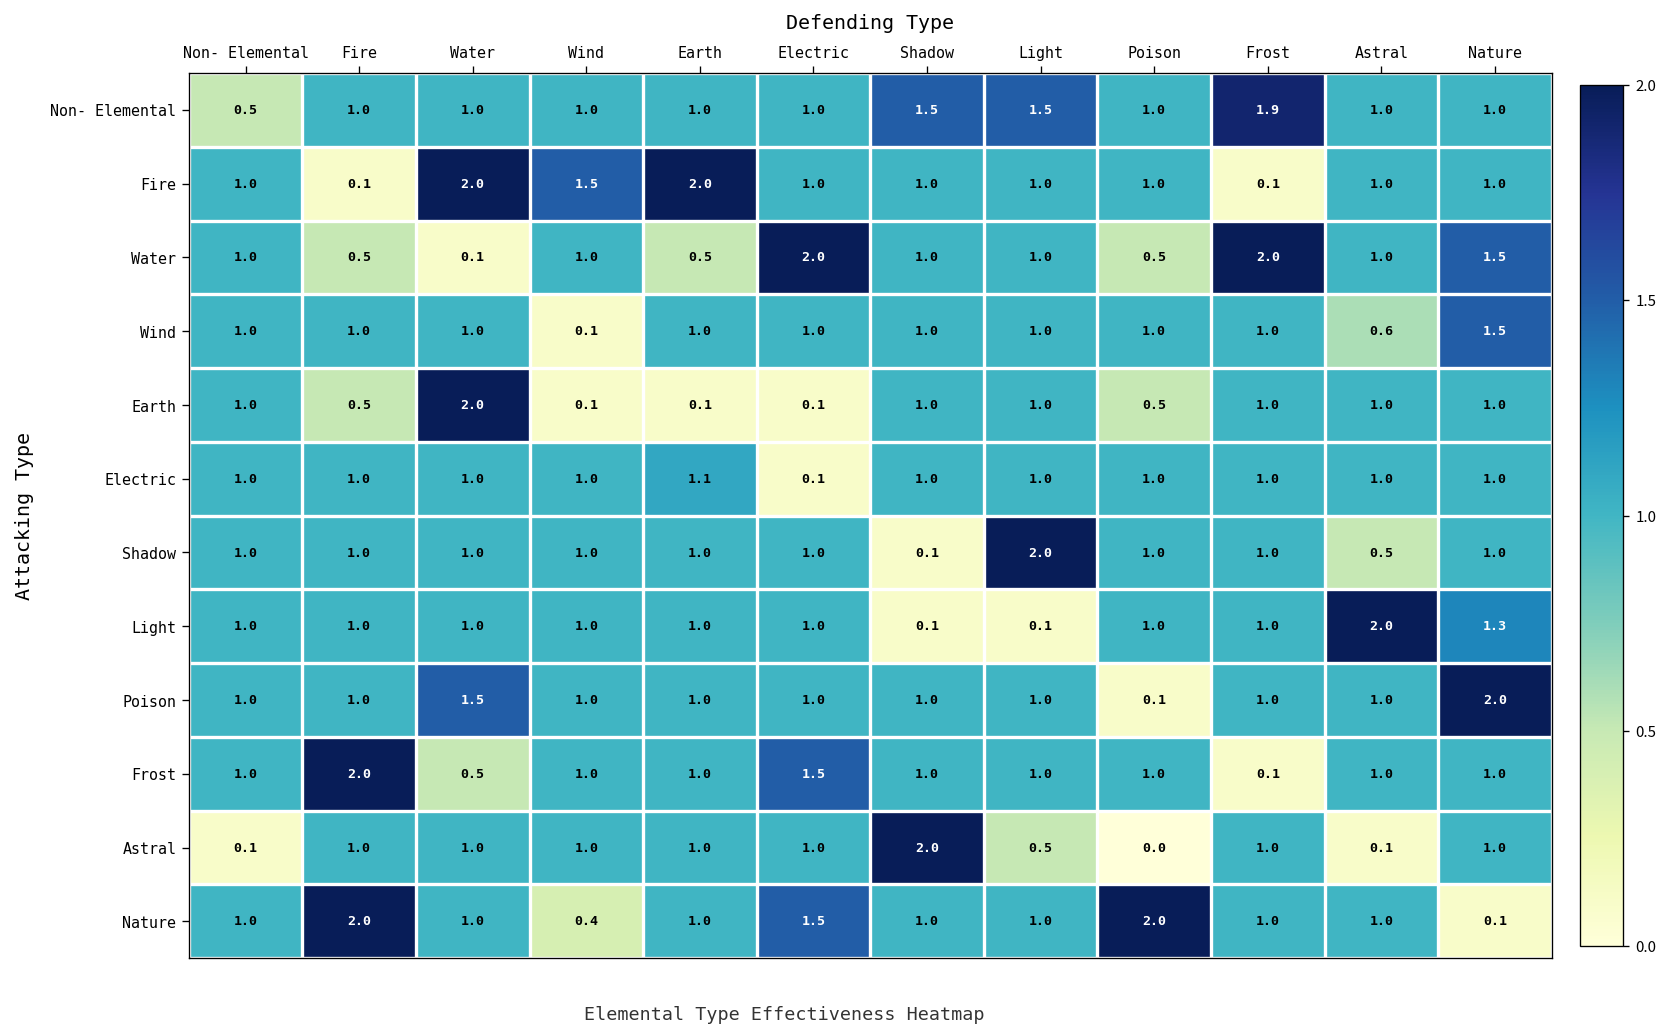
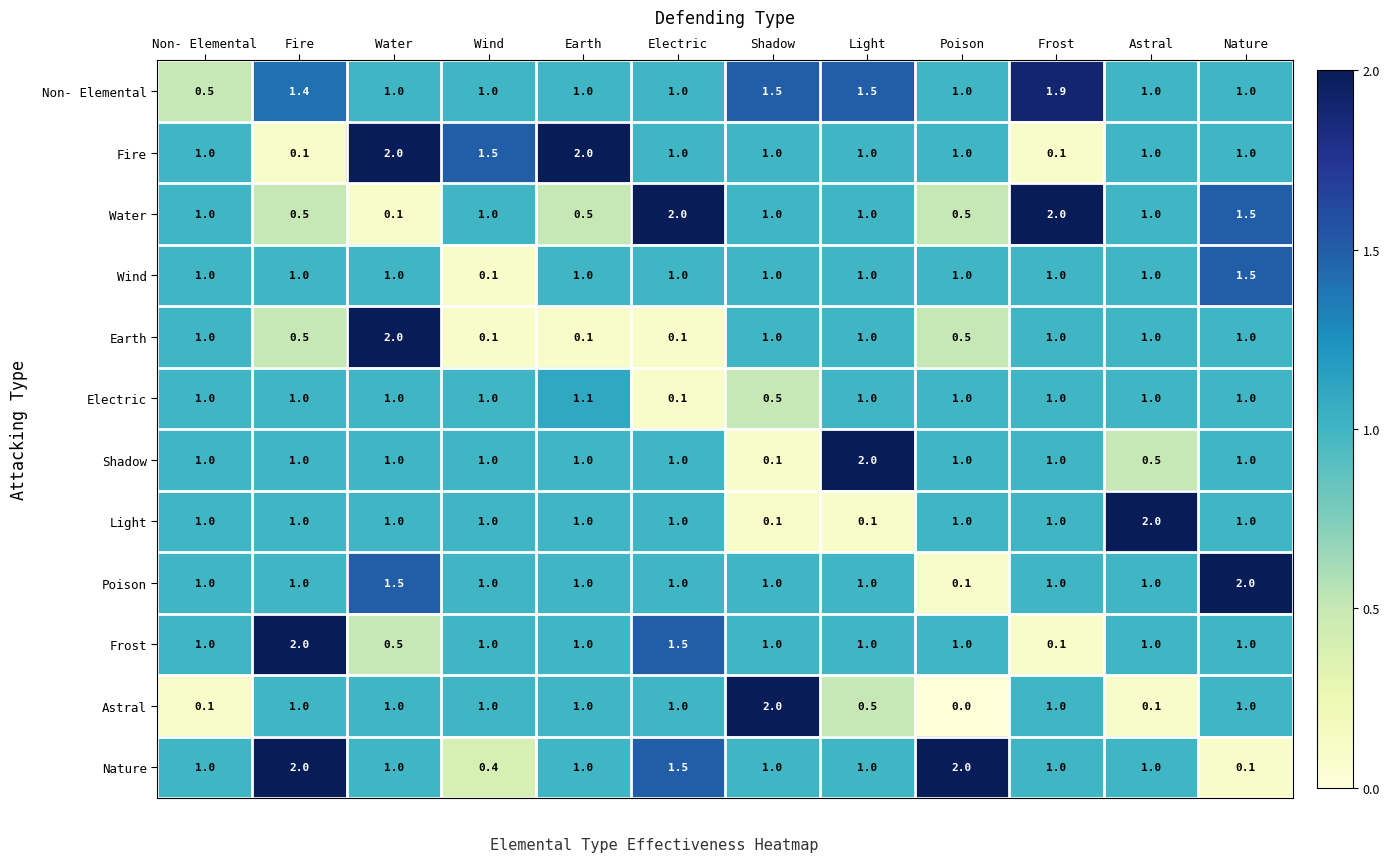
  {
    "Non- Elemental": {
      "Non- Elemental": 0.5,
-     "Fire": 1.0,
+     "Fire": 1.4,
      "Water": 1.0,
      "Wind": 1.0,
      "Earth": 1.0,
      "Electric": 1.0,
      "Shadow": 1.5,
      "Light": 1.5,
      "Poison": 1.0,
      "Frost": 1.9,
      "Astral": 1.0,
      "Nature": 1.0
    },
    "Fire": {
      "Non- Elemental": 1.0,
      "Fire": 0.1,
      "Water": 2.0,
      "Wind": 1.5,
      "Earth": 2.0,
      "Electric": 1.0,
      "Shadow": 1.0,
      "Light": 1.0,
      "Poison": 1.0,
      "Frost": 0.1,
      "Astral": 1.0,
      "Nature": 1.0
    },
    "Water": {
      "Non- Elemental": 1.0,
      "Fire": 0.5,
      "Water": 0.1,
      "Wind": 1.0,
      "Earth": 0.5,
      "Electric": 2.0,
      "Shadow": 1.0,
      "Light": 1.0,
      "Poison": 0.5,
      "Frost": 2.0,
      "Astral": 1.0,
      "Nature": 1.5
    },
    "Wind": {
      "Non- Elemental": 1.0,
      "Fire": 1.0,
      "Water": 1.0,
      "Wind": 0.1,
      "Earth": 1.0,
      "Electric": 1.0,
      "Shadow": 1.0,
      "Light": 1.0,
      "Poison": 1.0,
      "Frost": 1.0,
-     "Astral": 0.6,
+     "Astral": 1.0,
      "Nature": 1.5
    },
    "Earth": {
      "Non- Elemental": 1.0,
      "Fire": 0.5,
      "Water": 2.0,
      "Wind": 0.1,
      "Earth": 0.1,
      "Electric": 0.1,
      "Shadow": 1.0,
      "Light": 1.0,
      "Poison": 0.5,
      "Frost": 1.0,
      "Astral": 1.0,
      "Nature": 1.0
    },
    "Electric": {
      "Non- Elemental": 1.0,
      "Fire": 1.0,
      "Water": 1.0,
      "Wind": 1.0,
      "Earth": 1.1,
      "Electric": 0.1,
-     "Shadow": 1.0,
+     "Shadow": 0.5,
      "Light": 1.0,
      "Poison": 1.0,
      "Frost": 1.0,
      "Astral": 1.0,
      "Nature": 1.0
    },
    "Shadow": {
      "Non- Elemental": 1.0,
      "Fire": 1.0,
      "Water": 1.0,
      "Wind": 1.0,
      "Earth": 1.0,
      "Electric": 1.0,
      "Shadow": 0.1,
      "Light": 2.0,
      "Poison": 1.0,
      "Frost": 1.0,
      "Astral": 0.5,
      "Nature": 1.0
    },
    "Light": {
      "Non- Elemental": 1.0,
      "Fire": 1.0,
      "Water": 1.0,
      "Wind": 1.0,
      "Earth": 1.0,
      "Electric": 1.0,
      "Shadow": 0.1,
      "Light": 0.1,
      "Poison": 1.0,
      "Frost": 1.0,
      "Astral": 2.0,
-     "Nature": 1.3
+     "Nature": 1.0
    },
    "Poison": {
      "Non- Elemental": 1.0,
      "Fire": 1.0,
      "Water": 1.5,
      "Wind": 1.0,
      "Earth": 1.0,
      "Electric": 1.0,
      "Shadow": 1.0,
      "Light": 1.0,
      "Poison": 0.1,
      "Frost": 1.0,
      "Astral": 1.0,
      "Nature": 2.0
    },
    "Frost": {
      "Non- Elemental": 1.0,
      "Fire": 2.0,
      "Water": 0.5,
      "Wind": 1.0,
      "Earth": 1.0,
      "Electric": 1.5,
      "Shadow": 1.0,
      "Light": 1.0,
      "Poison": 1.0,
      "Frost": 0.1,
      "Astral": 1.0,
      "Nature": 1.0
    },
    "Astral": {
      "Non- Elemental": 0.1,
      "Fire": 1.0,
      "Water": 1.0,
      "Wind": 1.0,
      "Earth": 1.0,
      "Electric": 1.0,
      "Shadow": 2.0,
      "Light": 0.5,
      "Poison": 0.0,
      "Frost": 1.0,
      "Astral": 0.1,
      "Nature": 1.0
    },
    "Nature": {
      "Non- Elemental": 1.0,
      "Fire": 2.0,
      "Water": 1.0,
      "Wind": 0.4,
      "Earth": 1.0,
      "Electric": 1.5,
      "Shadow": 1.0,
      "Light": 1.0,
      "Poison": 2.0,
      "Frost": 1.0,
      "Astral": 1.0,
      "Nature": 0.1
    }
  }
